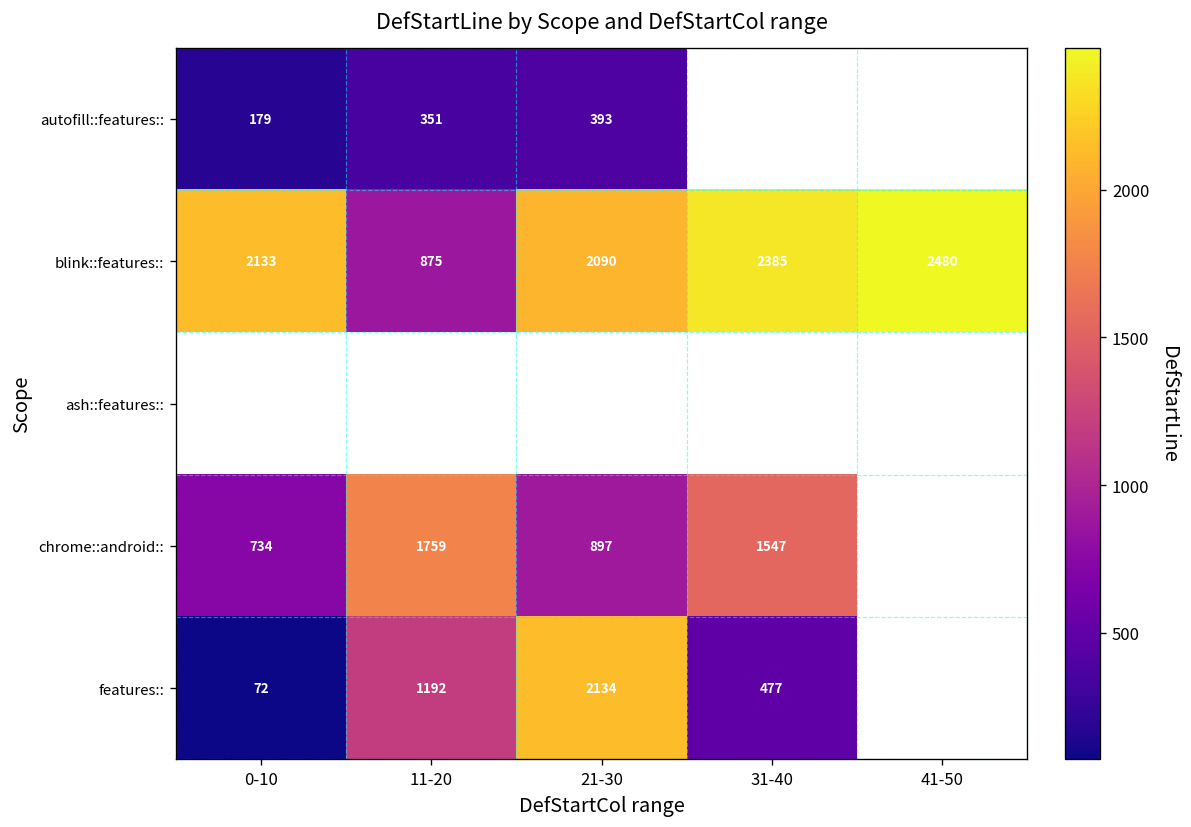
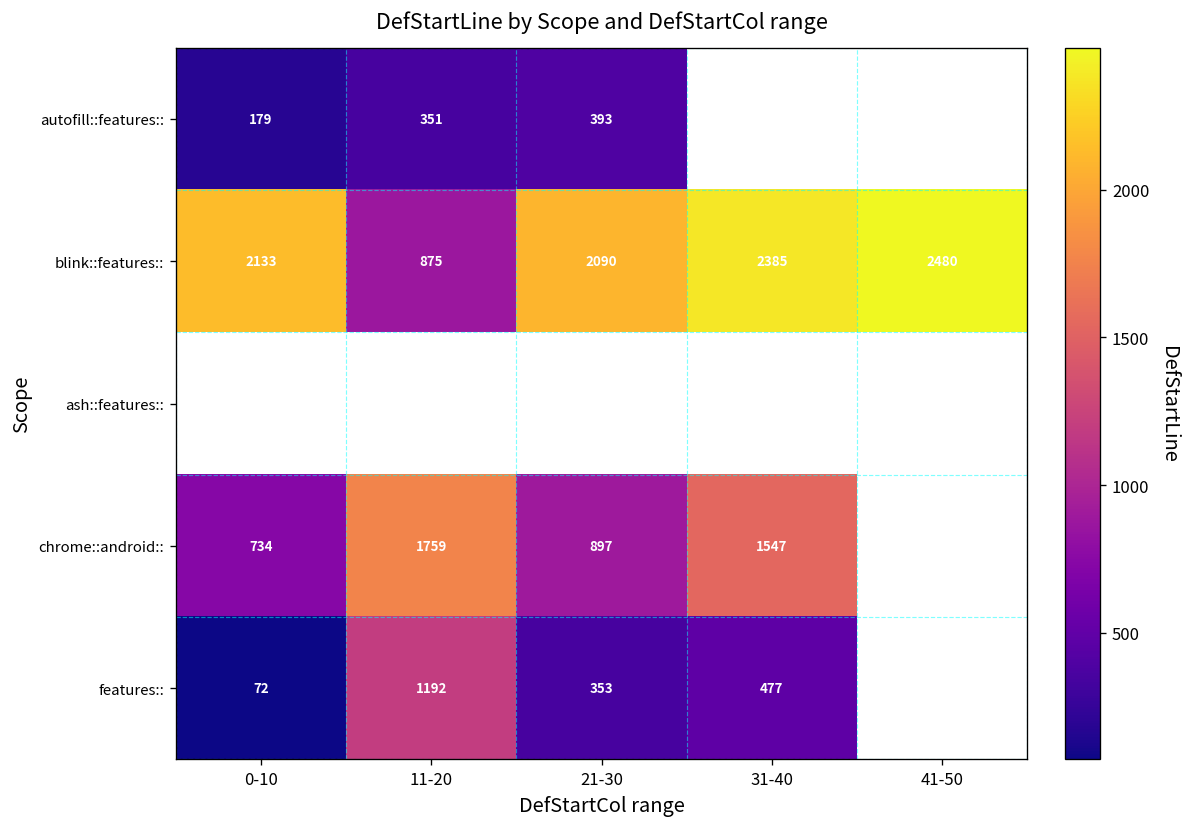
  {
    "autofill::features::": {
      "0-10": 179,
      "11-20": 351,
      "21-30": 393
    },
    "blink::features::": {
      "0-10": 2133,
      "11-20": 875,
      "21-30": 2090,
      "31-40": 2385,
      "41-50": 2480
    },
    "chrome::android::": {
      "0-10": 734,
      "11-20": 1759,
      "21-30": 897,
      "31-40": 1547
    },
    "features::": {
      "0-10": 72,
      "11-20": 1192,
-     "21-30": 2134,
+     "21-30": 353,
      "31-40": 477
    }
  }
